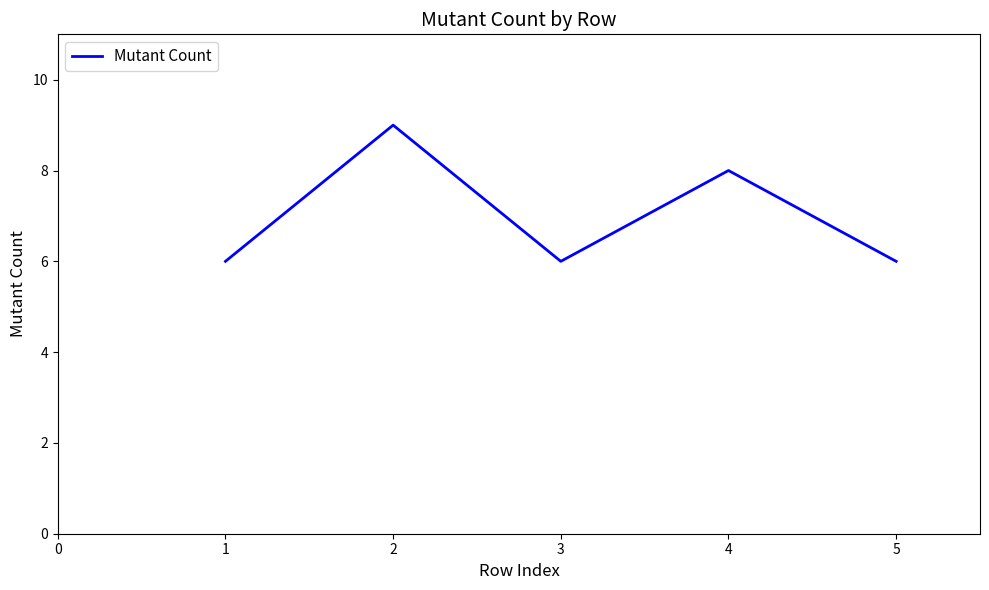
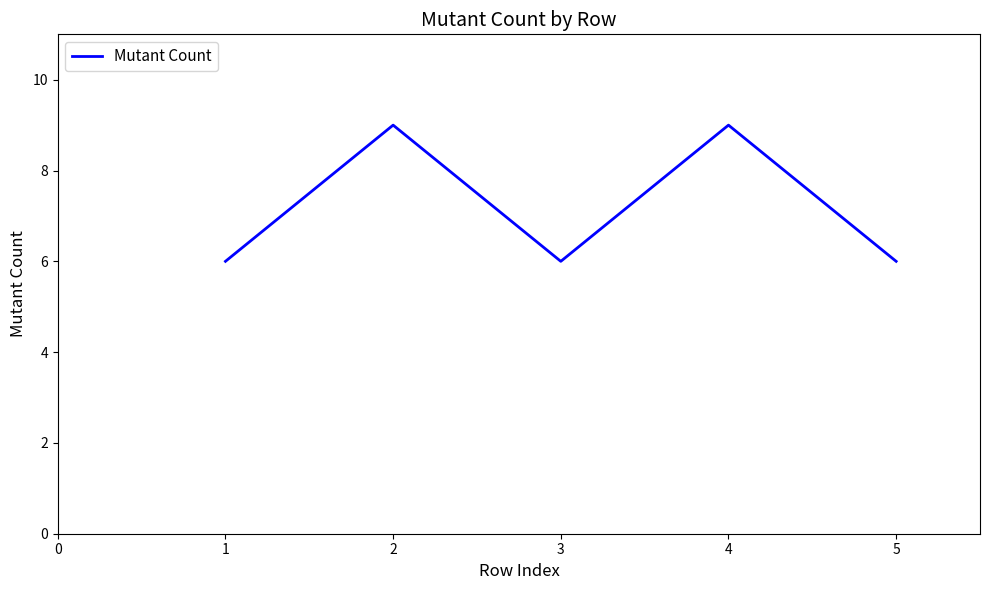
  {
    "1": 6,
    "2": 9,
    "3": 6,
-   "4": 8,
+   "4": 9,
    "5": 6
  }
